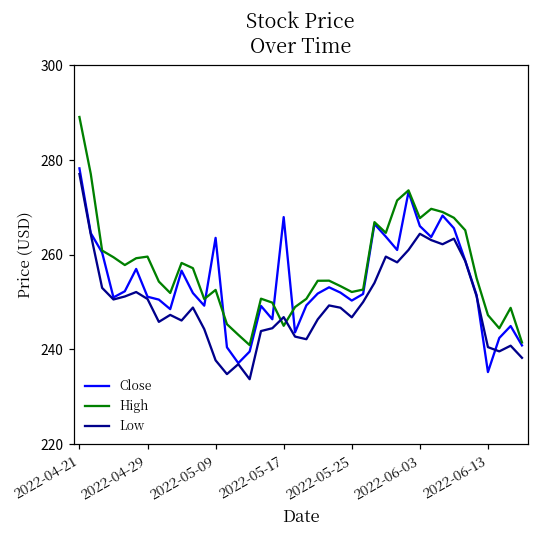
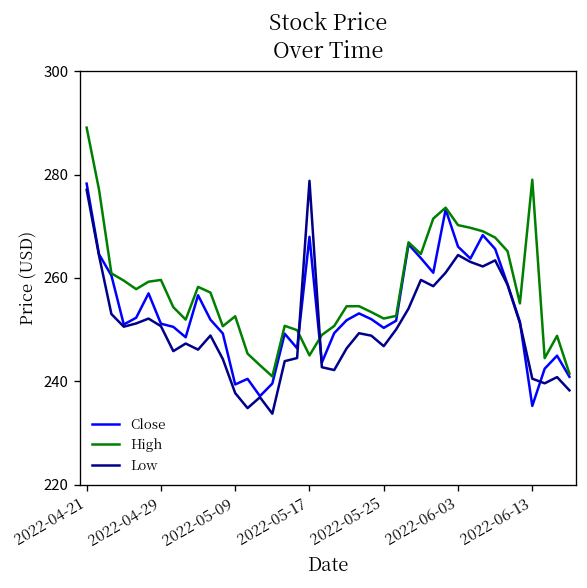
  {
    "Close": {
      "2022-04-21": 278,
-     "2022-05-09": 264,
+     "2022-05-09": 239,
      "2022-05-17": 268,
      "2022-05-25": 250,
      "2022-06-03": 266,
      "2022-06-13": 235
    },
    "High": {
      "2022-04-21": 289,
      "2022-04-29": 260,
      "2022-05-09": 253,
      "2022-05-17": 245,
      "2022-05-25": 252,
-     "2022-06-03": 268,
-     "2022-06-13": 247
+     "2022-06-03": 270,
+     "2022-06-13": 279
    },
    "Low": {
      "2022-04-21": 277,
      "2022-05-09": 238,
-     "2022-05-17": 247,
+     "2022-05-17": 279,
      "2022-05-25": 247,
      "2022-06-03": 264,
      "2022-06-13": 240
    }
  }
